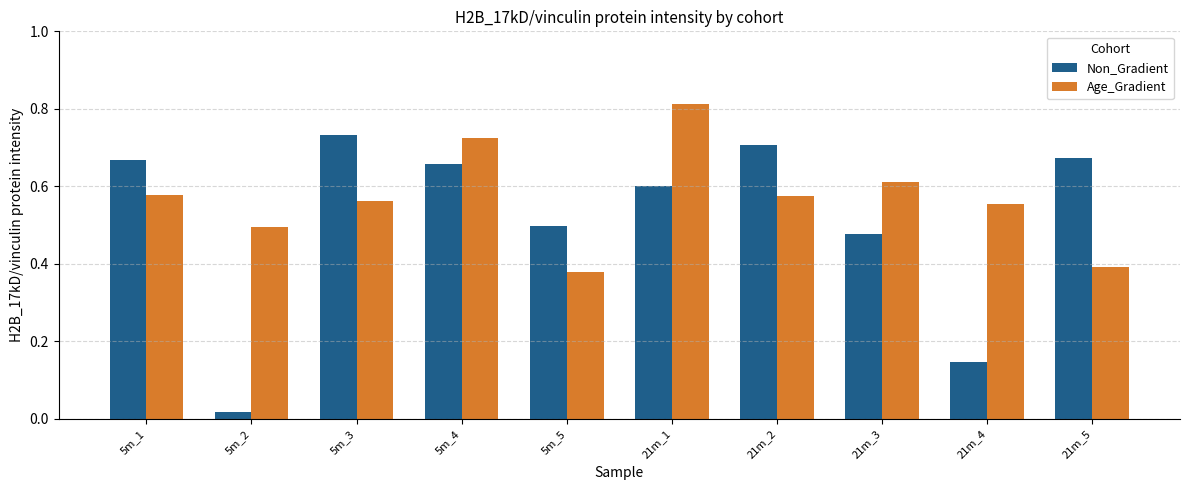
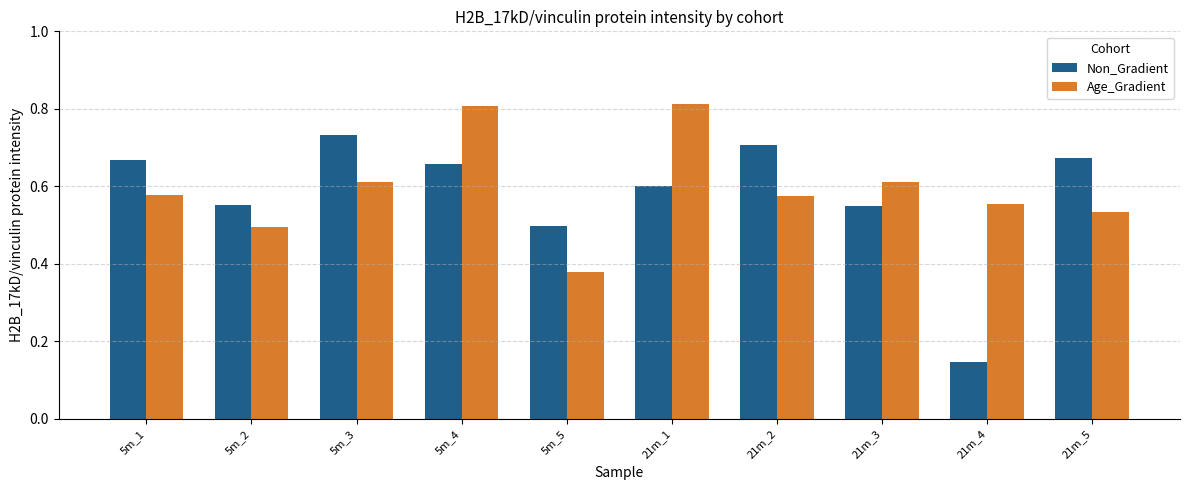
  {
    "Non_Gradient": {
      "5m_1": 0.67,
-     "5m_2": 0.02,
+     "5m_2": 0.55,
      "5m_3": 0.73,
      "5m_4": 0.66,
      "5m_5": 0.50,
      "21m_1": 0.60,
      "21m_2": 0.71,
-     "21m_3": 0.48,
+     "21m_3": 0.55,
      "21m_4": 0.15,
      "21m_5": 0.67
    },
    "Age_Gradient": {
      "5m_1": 0.58,
      "5m_2": 0.50,
-     "5m_3": 0.56,
-     "5m_4": 0.72,
+     "5m_3": 0.61,
+     "5m_4": 0.81,
      "5m_5": 0.38,
      "21m_1": 0.81,
      "21m_2": 0.57,
      "21m_3": 0.61,
      "21m_4": 0.55,
-     "21m_5": 0.39
+     "21m_5": 0.53
    }
  }
